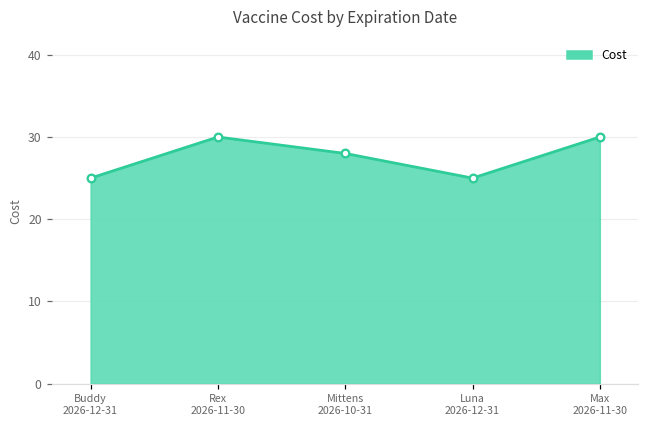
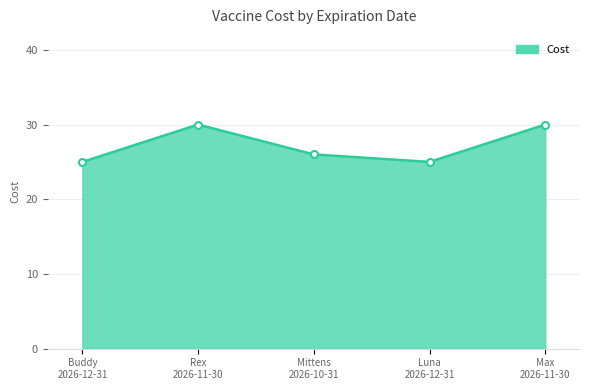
  {
    "Buddy 2026-12-31": 25,
    "Rex 2026-11-30": 30,
-   "Mittens 2026-10-31": 28,
+   "Mittens 2026-10-31": 26,
    "Luna 2026-12-31": 25,
    "Max 2026-11-30": 30
  }
